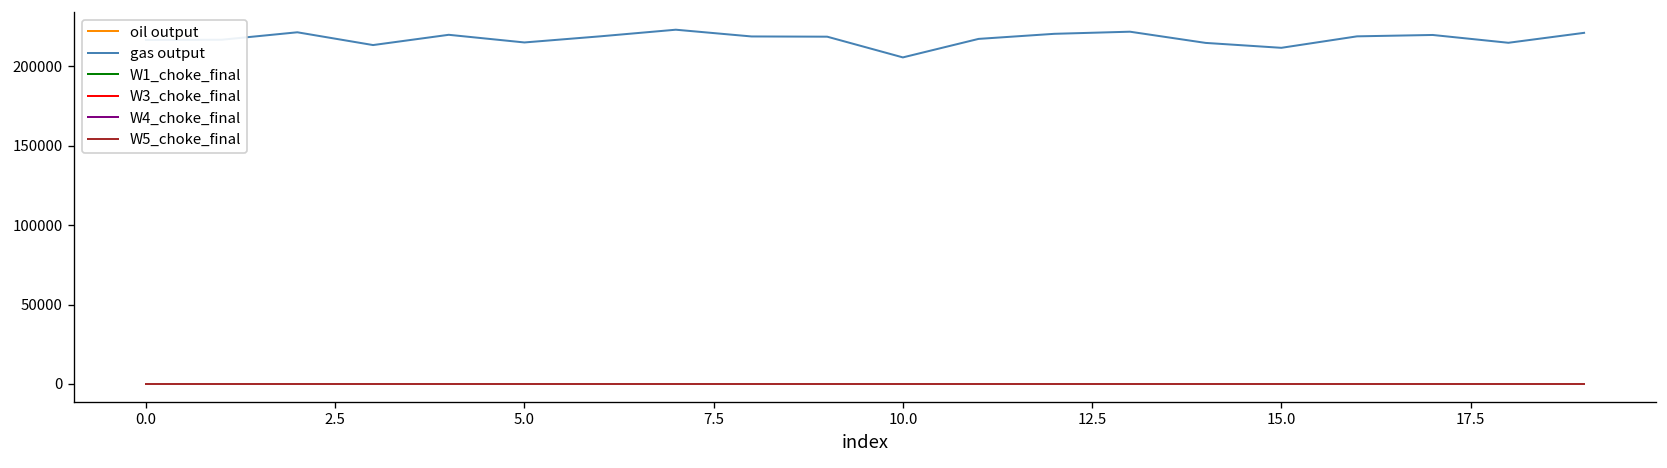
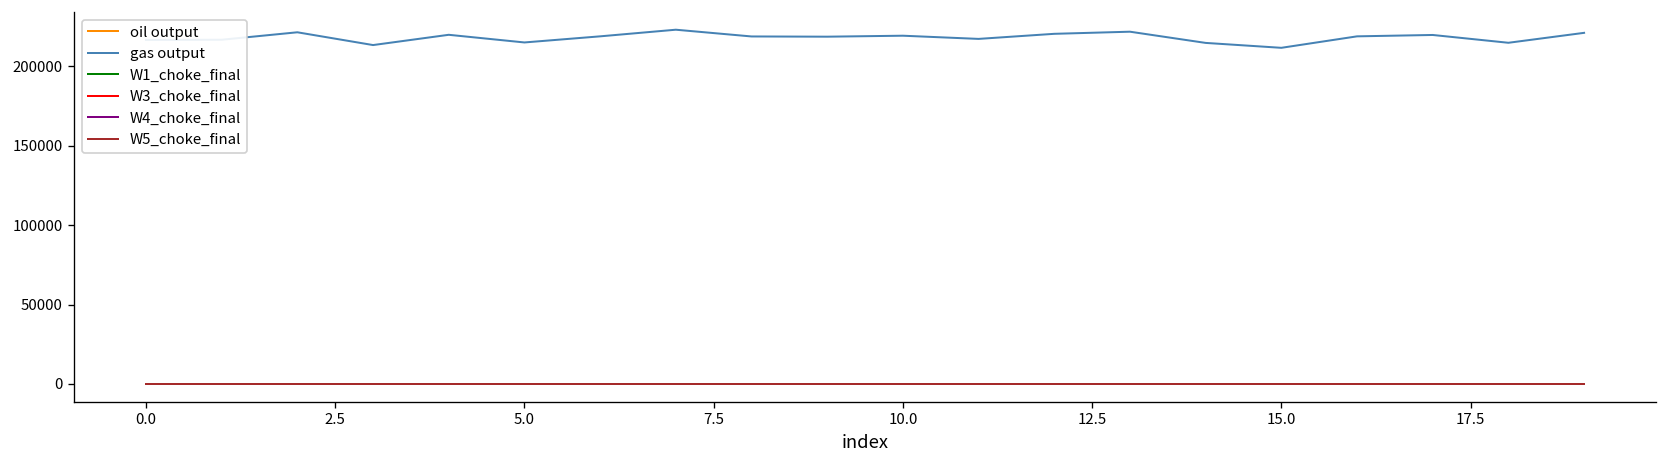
  {
    "W5_choke_final": {
      "0.0": 0,
      "5.0": 0,
      "10.0": 0,
      "15.0": 0
    },
    "gas output": {
      "5.0": 215000,
-     "10.0": 206000,
+     "10.0": 219000,
      "15.0": 212000
    }
  }
